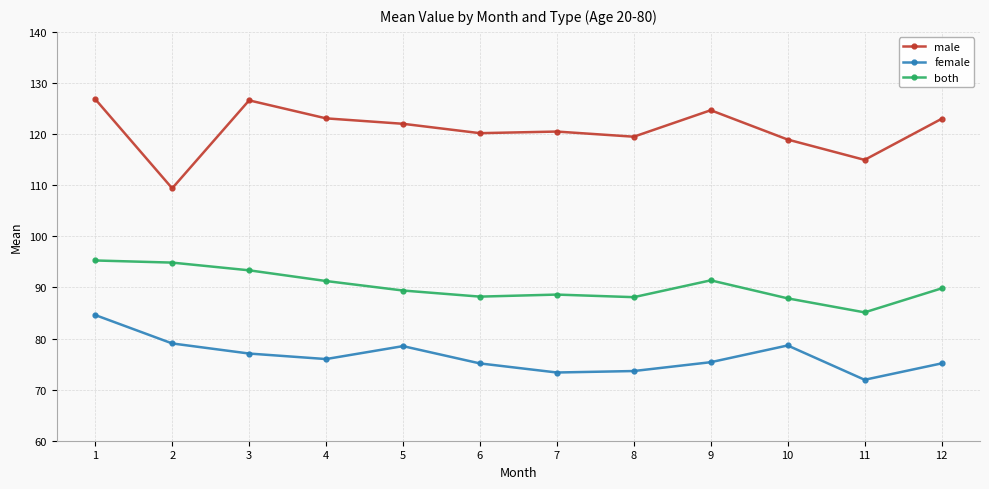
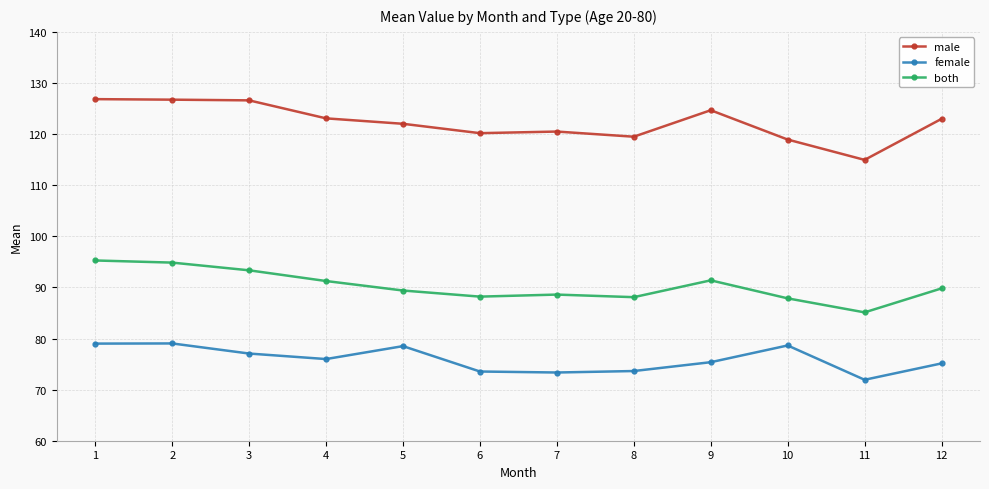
  {
    "male": {
      "1": 127,
-     "2": 109,
+     "2": 127,
      "3": 127,
      "4": 123,
      "5": 122,
      "6": 120,
      "7": 120,
      "8": 119,
      "9": 125,
      "10": 119,
      "11": 115,
      "12": 123
    },
    "female": {
-     "1": 85,
+     "1": 79,
      "2": 79,
      "3": 77,
      "4": 76,
      "5": 79,
-     "6": 75,
+     "6": 74,
      "7": 73,
      "8": 74,
      "9": 75,
      "10": 79,
      "11": 72,
      "12": 75
    },
    "both": {
      "1": 95,
      "2": 95,
      "3": 93,
      "4": 91,
      "5": 89,
      "6": 88,
      "7": 89,
      "8": 88,
      "9": 91,
      "10": 88,
      "11": 85,
      "12": 90
    }
  }
